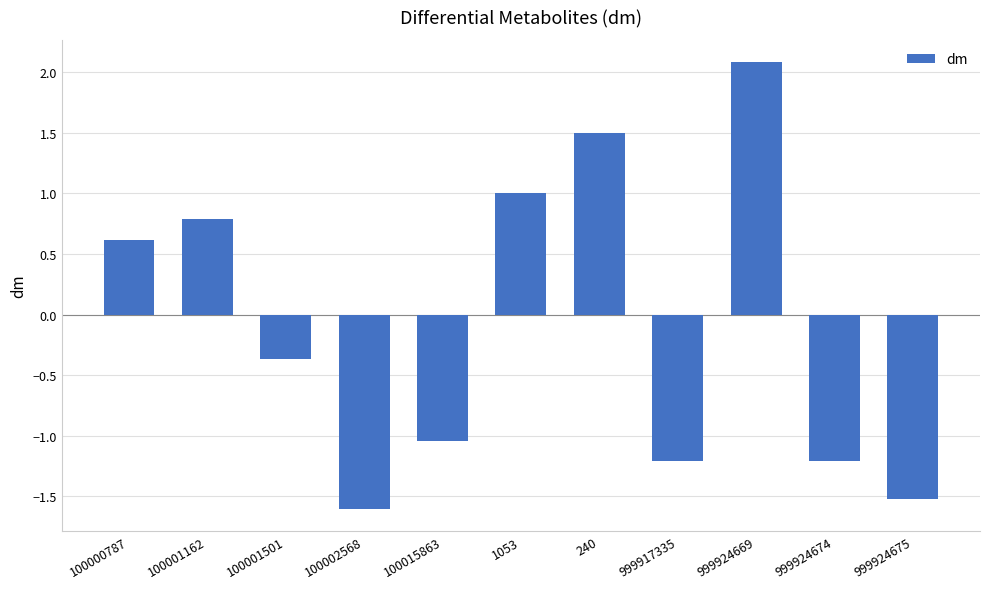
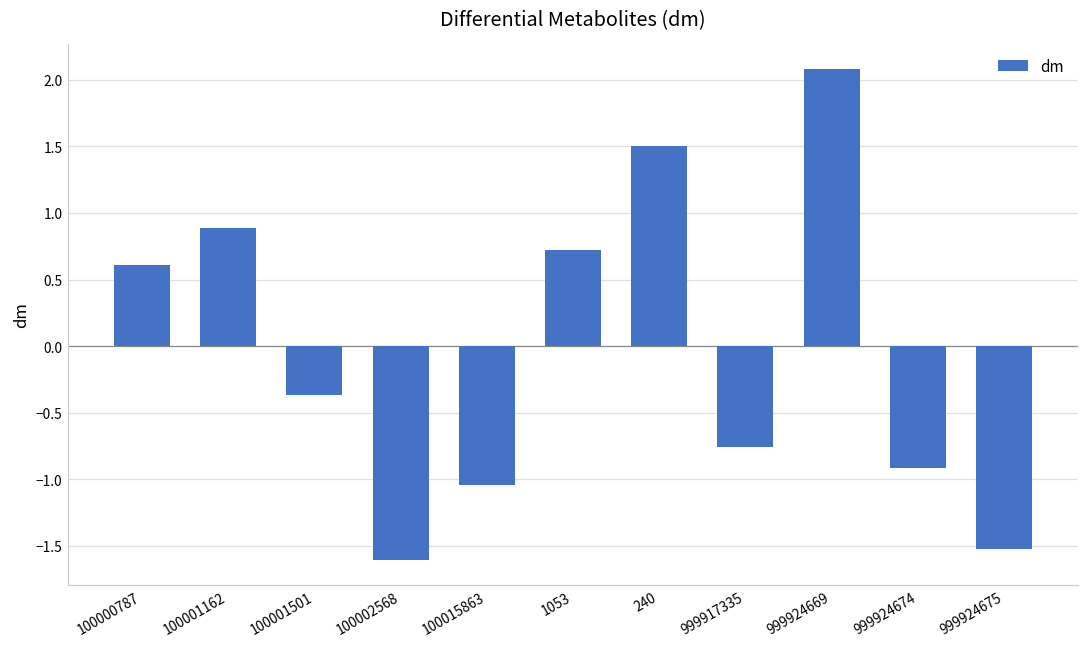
  {
    "100000787": 0.61,
-   "100001162": 0.79,
+   "100001162": 0.89,
    "100001501": -0.36,
    "100002568": -1.61,
    "100015863": -1.04,
-   "1053": 1.00,
+   "1053": 0.72,
    "240": 1.50,
-   "999917335": -1.21,
+   "999917335": -0.76,
    "999924669": 2.08,
-   "999924674": -1.21,
+   "999924674": -0.92,
    "999924675": -1.52
  }
